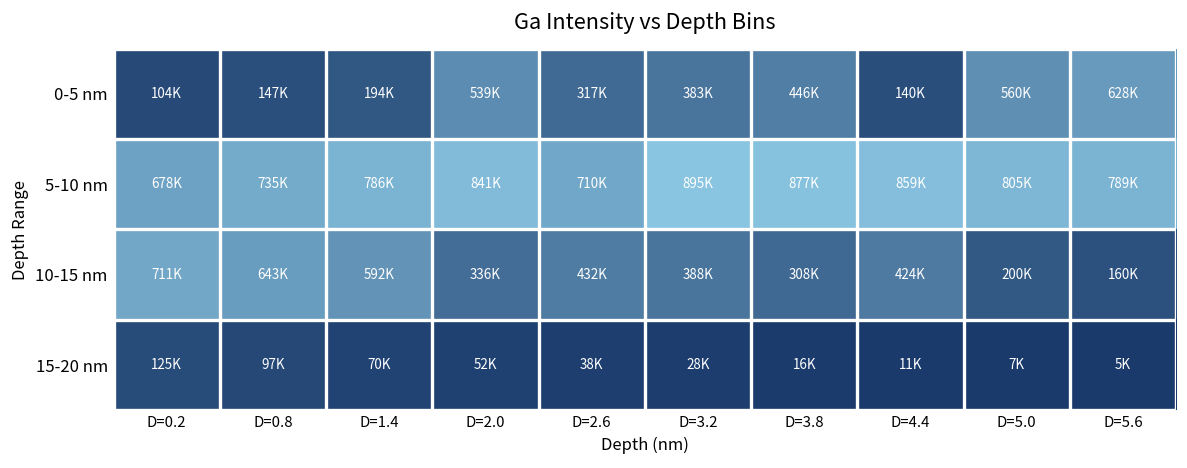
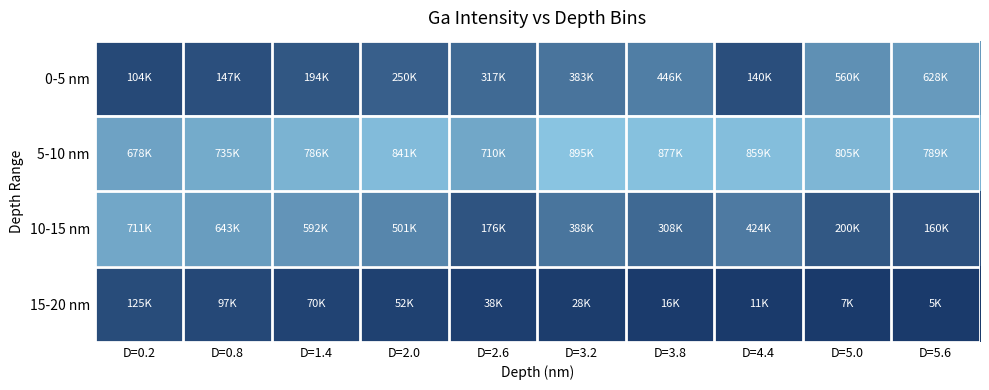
  {
    "0-5 nm": {
      "D=0.2": "104K",
      "D=0.8": "147K",
      "D=1.4": "194K",
-     "D=2.0": "539K",
+     "D=2.0": "250K",
      "D=2.6": "317K",
      "D=3.2": "383K",
      "D=3.8": "446K",
      "D=4.4": "140K",
      "D=5.0": "560K",
      "D=5.6": "628K"
    },
    "5-10 nm": {
      "D=0.2": "678K",
      "D=0.8": "735K",
      "D=1.4": "786K",
      "D=2.0": "841K",
      "D=2.6": "710K",
      "D=3.2": "895K",
      "D=3.8": "877K",
      "D=4.4": "859K",
      "D=5.0": "805K",
      "D=5.6": "789K"
    },
    "10-15 nm": {
      "D=0.2": "711K",
      "D=0.8": "643K",
      "D=1.4": "592K",
-     "D=2.0": "336K",
-     "D=2.6": "432K",
+     "D=2.0": "501K",
+     "D=2.6": "176K",
      "D=3.2": "388K",
      "D=3.8": "308K",
      "D=4.4": "424K",
      "D=5.0": "200K",
      "D=5.6": "160K"
    },
    "15-20 nm": {
      "D=0.2": "125K",
      "D=0.8": "97K",
      "D=1.4": "70K",
      "D=2.0": "52K",
      "D=2.6": "38K",
      "D=3.2": "28K",
      "D=3.8": "16K",
      "D=4.4": "11K",
      "D=5.0": "7K",
      "D=5.6": "5K"
    }
  }
